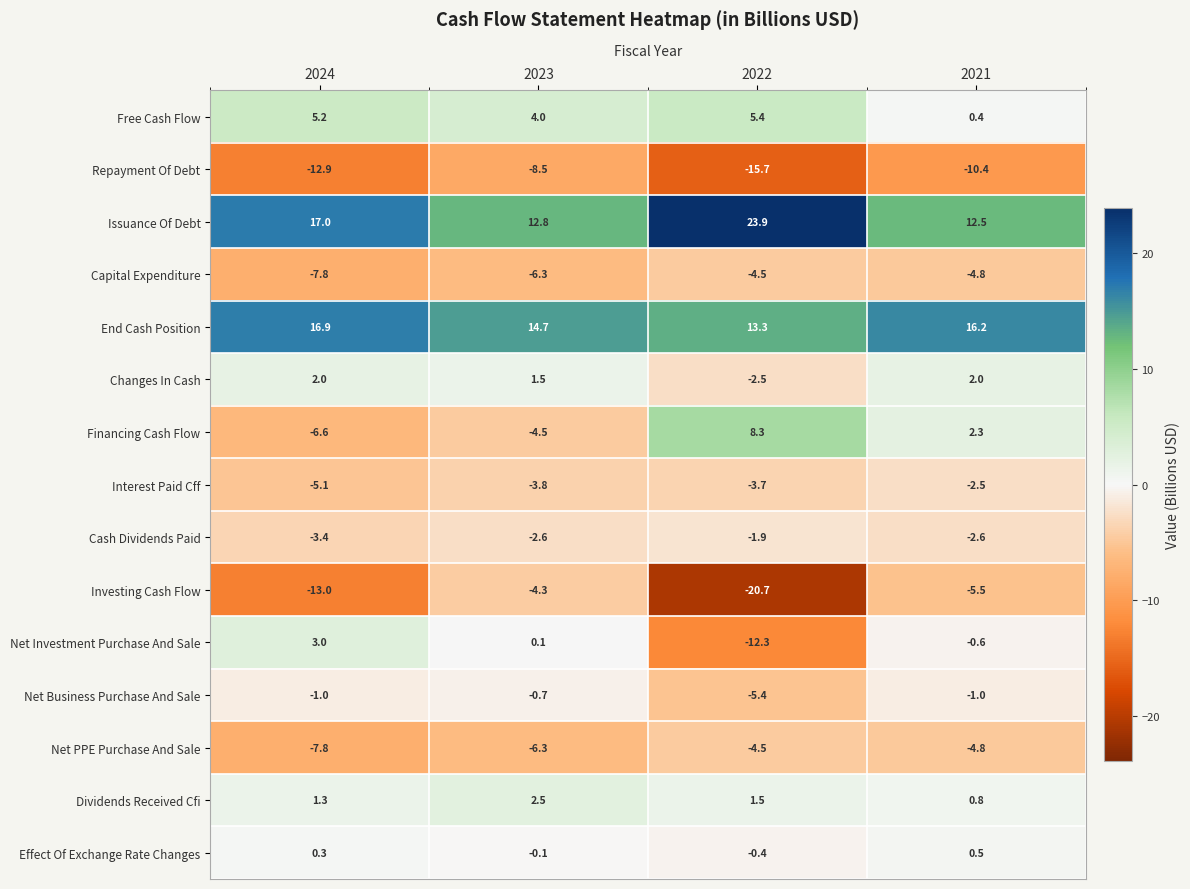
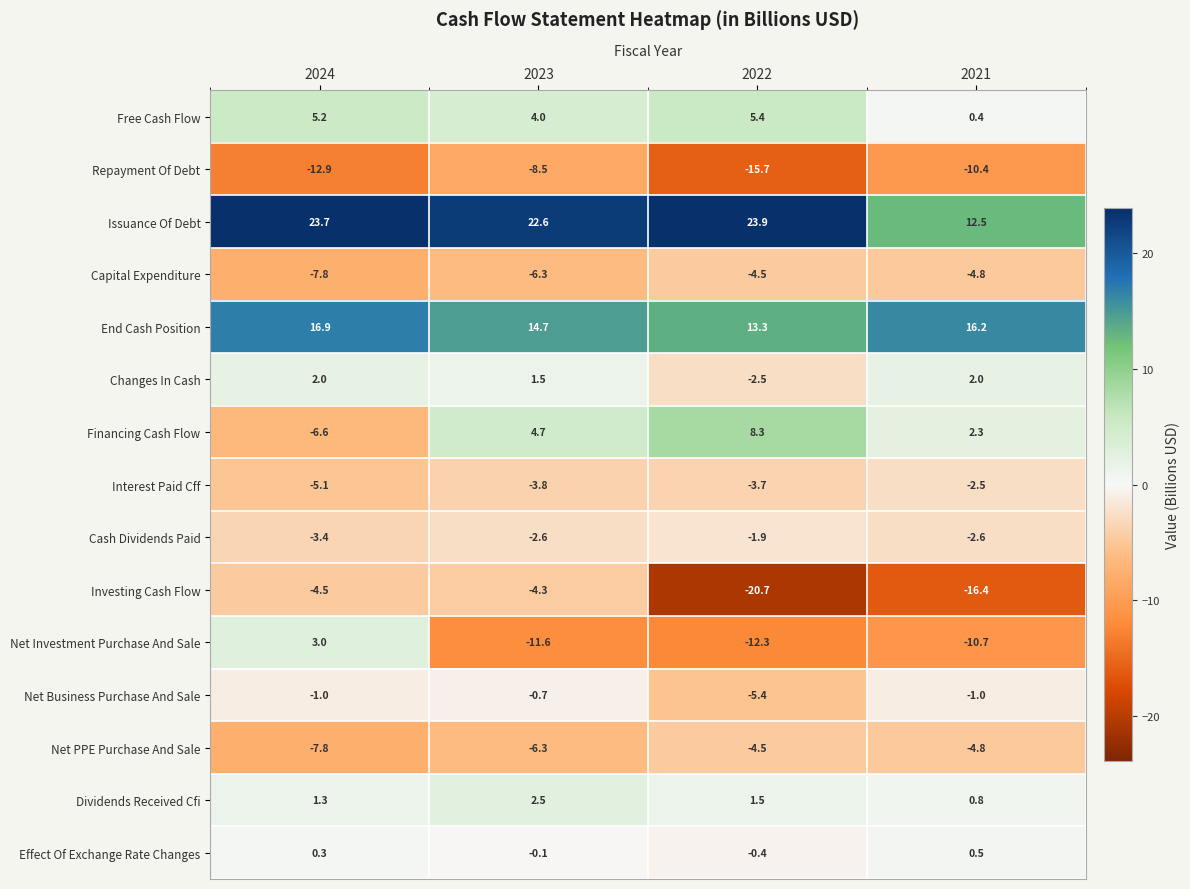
  {
    "Free Cash Flow": {
      "2024": 5.2,
      "2023": 4.0,
      "2022": 5.4,
      "2021": 0.4
    },
    "Repayment Of Debt": {
      "2024": -12.9,
      "2023": -8.5,
      "2022": -15.7,
      "2021": -10.4
    },
    "Issuance Of Debt": {
-     "2024": 17.0,
-     "2023": 12.8,
+     "2024": 23.7,
+     "2023": 22.6,
      "2022": 23.9,
      "2021": 12.5
    },
    "Capital Expenditure": {
      "2024": -7.8,
      "2023": -6.3,
      "2022": -4.5,
      "2021": -4.8
    },
    "End Cash Position": {
      "2024": 16.9,
      "2023": 14.7,
      "2022": 13.3,
      "2021": 16.2
    },
    "Changes In Cash": {
      "2024": 2.0,
      "2023": 1.5,
      "2022": -2.5,
      "2021": 2.0
    },
    "Financing Cash Flow": {
      "2024": -6.6,
-     "2023": -4.5,
+     "2023": 4.7,
      "2022": 8.3,
      "2021": 2.3
    },
    "Interest Paid Cff": {
      "2024": -5.1,
      "2023": -3.8,
      "2022": -3.7,
      "2021": -2.5
    },
    "Cash Dividends Paid": {
      "2024": -3.4,
      "2023": -2.6,
      "2022": -1.9,
      "2021": -2.6
    },
    "Investing Cash Flow": {
-     "2024": -13.0,
+     "2024": -4.5,
      "2023": -4.3,
      "2022": -20.7,
-     "2021": -5.5
+     "2021": -16.4
    },
    "Net Investment Purchase And Sale": {
      "2024": 3.0,
-     "2023": 0.1,
+     "2023": -11.6,
      "2022": -12.3,
-     "2021": -0.6
+     "2021": -10.7
    },
    "Net Business Purchase And Sale": {
      "2024": -1.0,
      "2023": -0.7,
      "2022": -5.4,
      "2021": -1.0
    },
    "Net PPE Purchase And Sale": {
      "2024": -7.8,
      "2023": -6.3,
      "2022": -4.5,
      "2021": -4.8
    },
    "Dividends Received Cfi": {
      "2024": 1.3,
      "2023": 2.5,
      "2022": 1.5,
      "2021": 0.8
    },
    "Effect Of Exchange Rate Changes": {
      "2024": 0.3,
      "2023": -0.1,
      "2022": -0.4,
      "2021": 0.5
    }
  }
